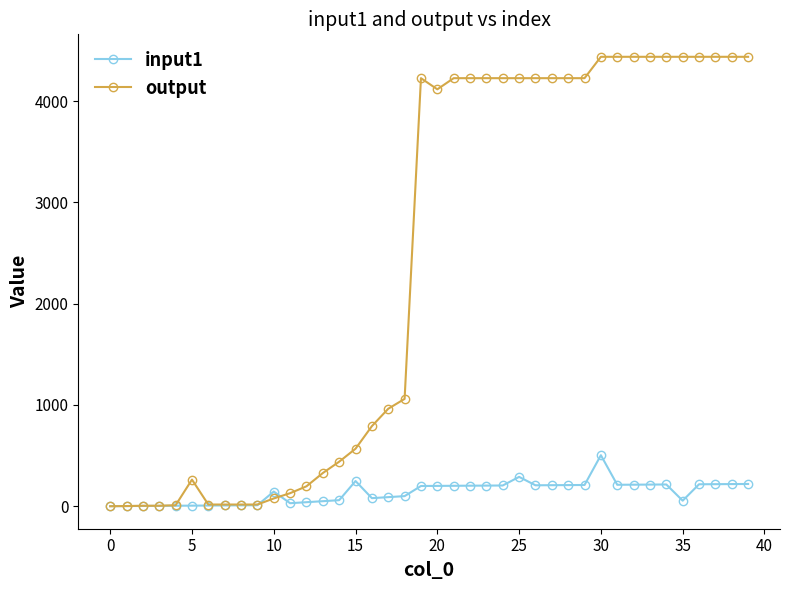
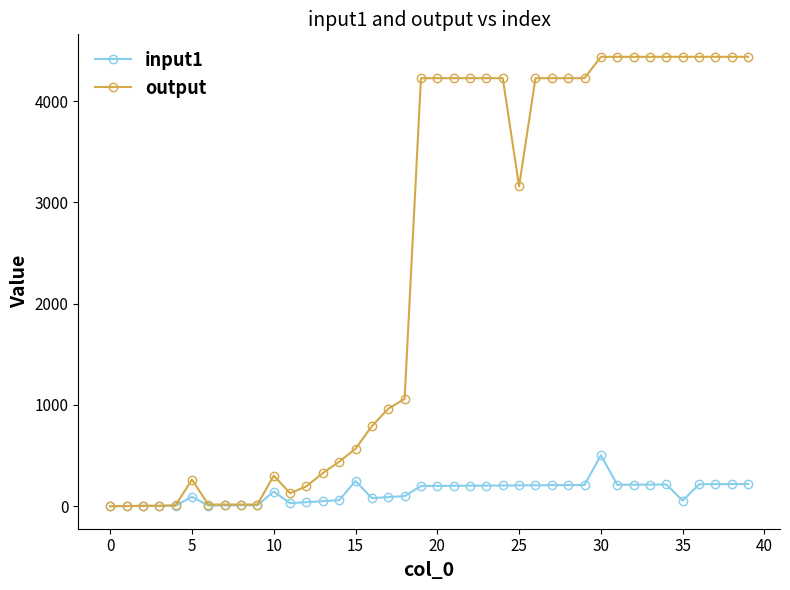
  {
    "input1": {
-     "5": 10,
+     "5": 90,
      "10": 150,
      "15": 250,
      "20": 200,
-     "25": 290,
+     "25": 210,
      "30": 500,
      "35": 60
    },
    "output": {
      "5": 260,
-     "10": 80,
+     "10": 300,
      "15": 570,
-     "20": 4120,
-     "25": 4230,
+     "20": 4230,
+     "25": 3160,
      "30": 4440,
      "35": 4440
    }
  }
